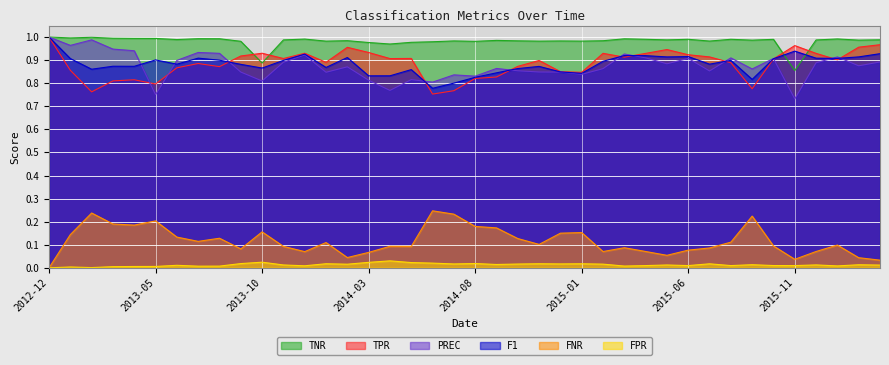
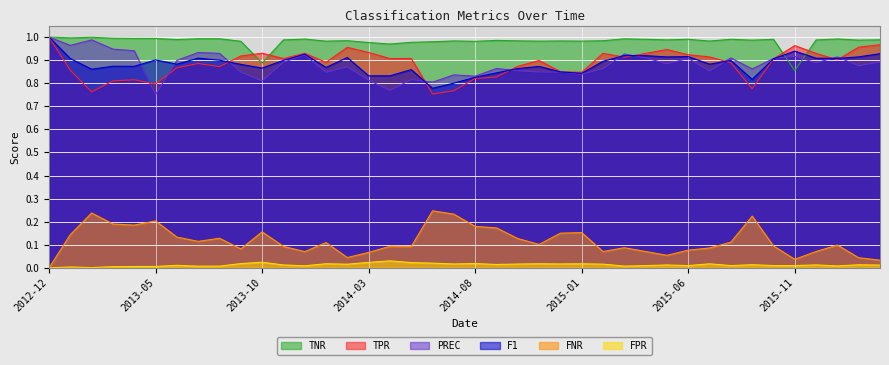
  {
    "TNR": {
      "2013-05": 0.99,
      "2013-10": 0.89,
      "2014-03": 0.98,
      "2014-08": 0.98,
      "2015-01": 0.98,
      "2015-06": 0.99,
      "2015-11": 0.85
    },
    "TPR": {
      "2013-05": 0.80,
      "2013-10": 0.93,
      "2014-03": 0.93,
      "2015-11": 0.96
    },
    "PREC": {
      "2013-05": 0.75,
      "2013-10": 0.81,
      "2014-03": 0.81,
-     "2015-11": 0.73
+     "2015-11": 0.92
    },
    "F1": {
      "2013-05": 0.90,
      "2013-10": 0.87,
      "2014-03": 0.83,
      "2015-11": 0.94
    },
    "FNR": {
      "2013-05": 0.20,
      "2013-10": 0.16,
      "2014-03": 0.07,
      "2014-08": 0.18,
      "2015-01": 0.15,
      "2015-06": 0.08,
      "2015-11": 0.04
    },
    "FPR": {
      "2013-05": 0.01,
      "2013-10": 0.02,
      "2014-03": 0.02,
      "2014-08": 0.02,
      "2015-01": 0.02,
      "2015-06": 0.01,
      "2015-11": 0.01
    }
  }
